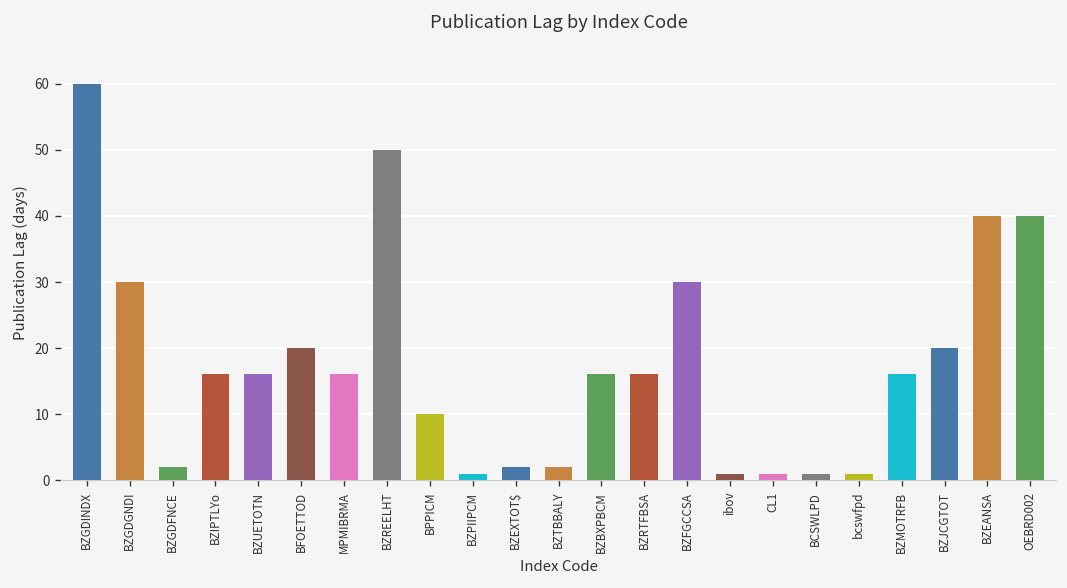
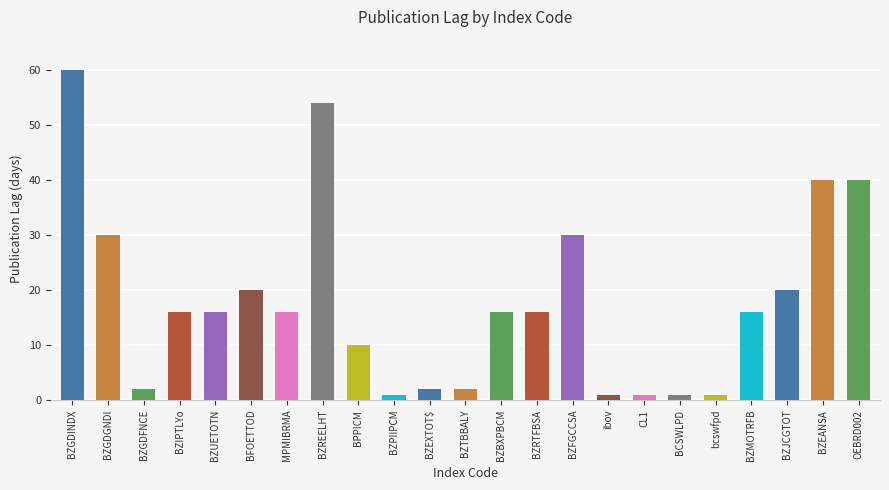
  {
    "BZGDINDX": 60,
    "BZGDGNDI": 30,
    "BZGDFNCE": 2,
    "BZIPTLYo": 16,
    "BZUETOTN": 16,
    "BFOETTOD": 20,
    "MPMIBRMA": 16,
-   "BZREELHT": 50,
+   "BZREELHT": 54,
    "BPPICM": 10,
    "BZPIIPCM": 1,
    "BZEXTOT$": 2,
    "BZTBBALY": 2,
    "BZBXPBCM": 16,
    "BZRTFBSA": 16,
    "BZFGCCSA": 30,
    "ibov": 1,
    "CL1": 1,
    "BCSWLPD": 1,
    "bcswfpd": 1,
    "BZMOTRFB": 16,
    "BZJCGTOT": 20,
    "BZEANSA": 40,
    "OEBRD002": 40
  }
